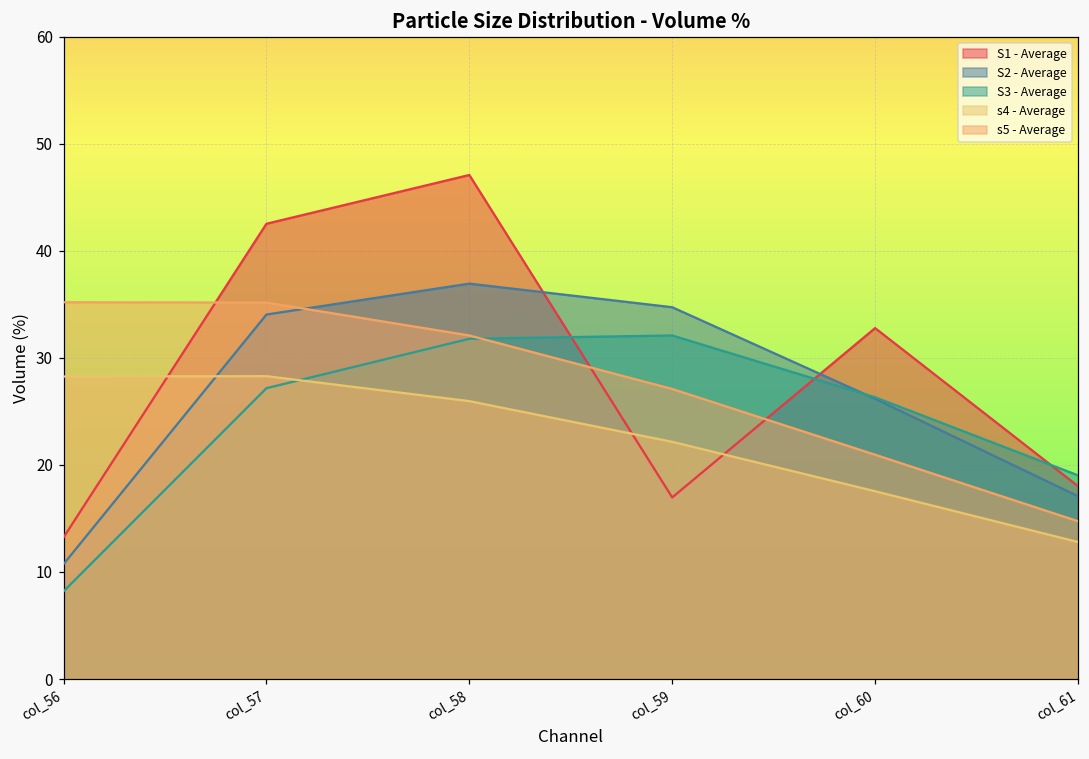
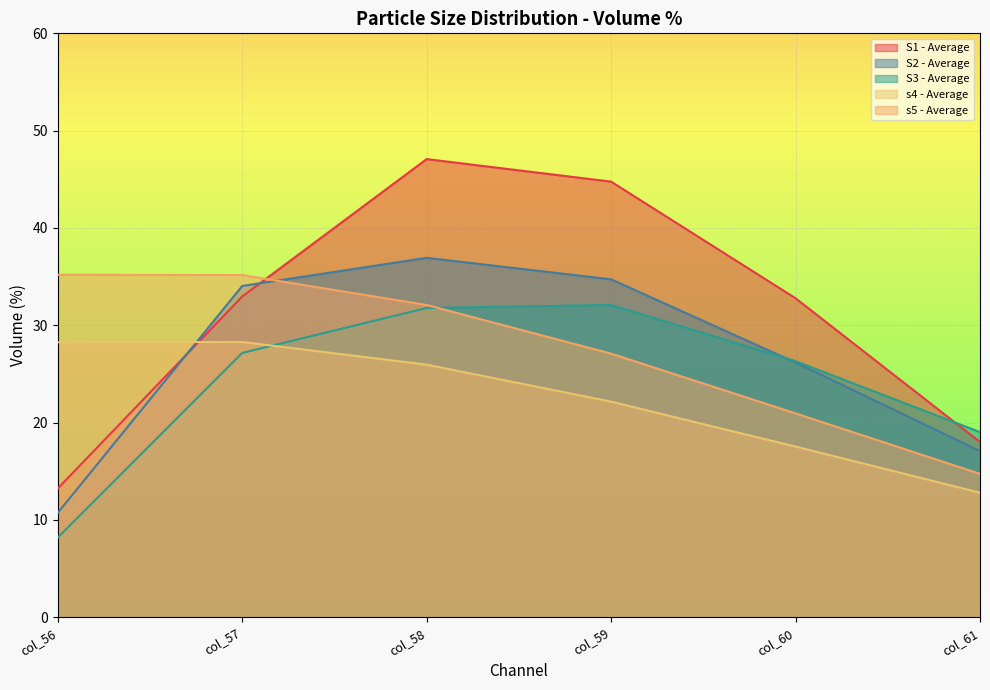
  {
    "S1 - Average": {
      "col_56": 13,
-     "col_57": 43,
+     "col_57": 33,
      "col_58": 47,
-     "col_59": 17,
+     "col_59": 45,
      "col_60": 33,
      "col_61": 18
    }
  }
